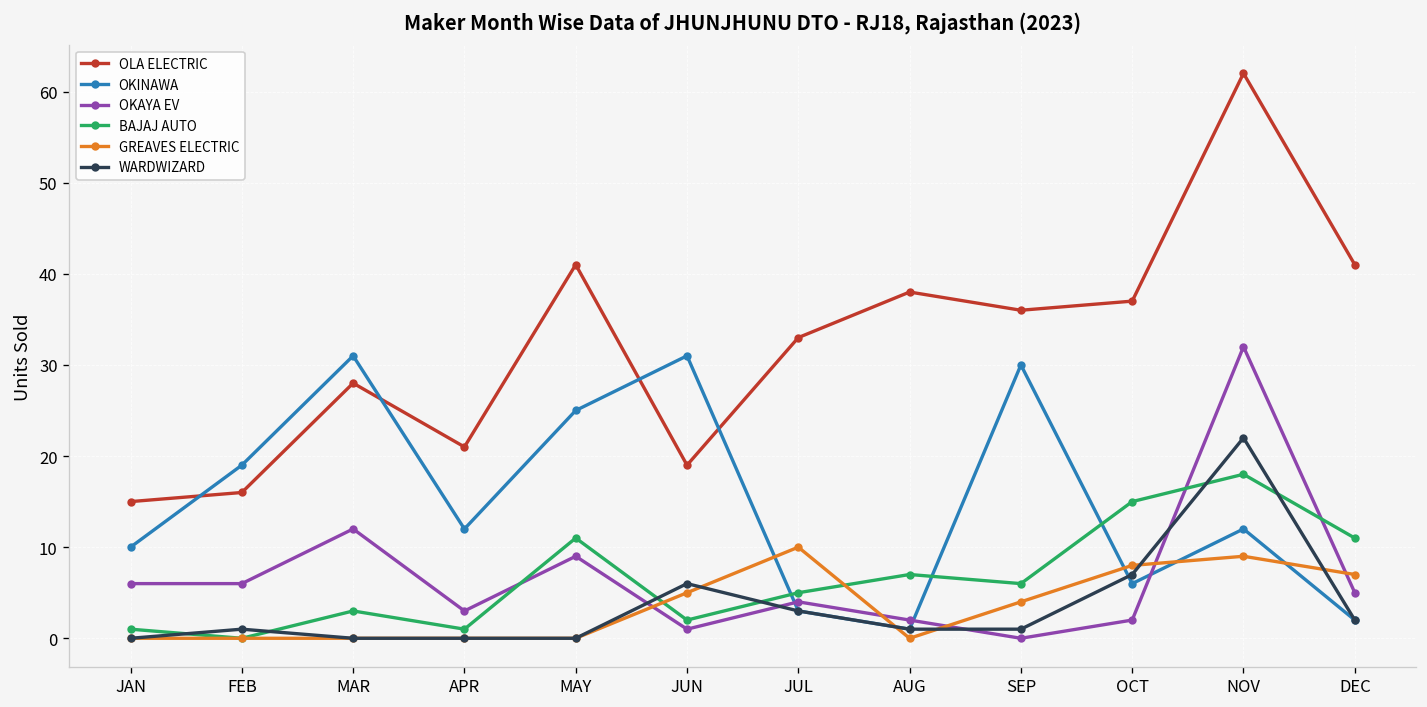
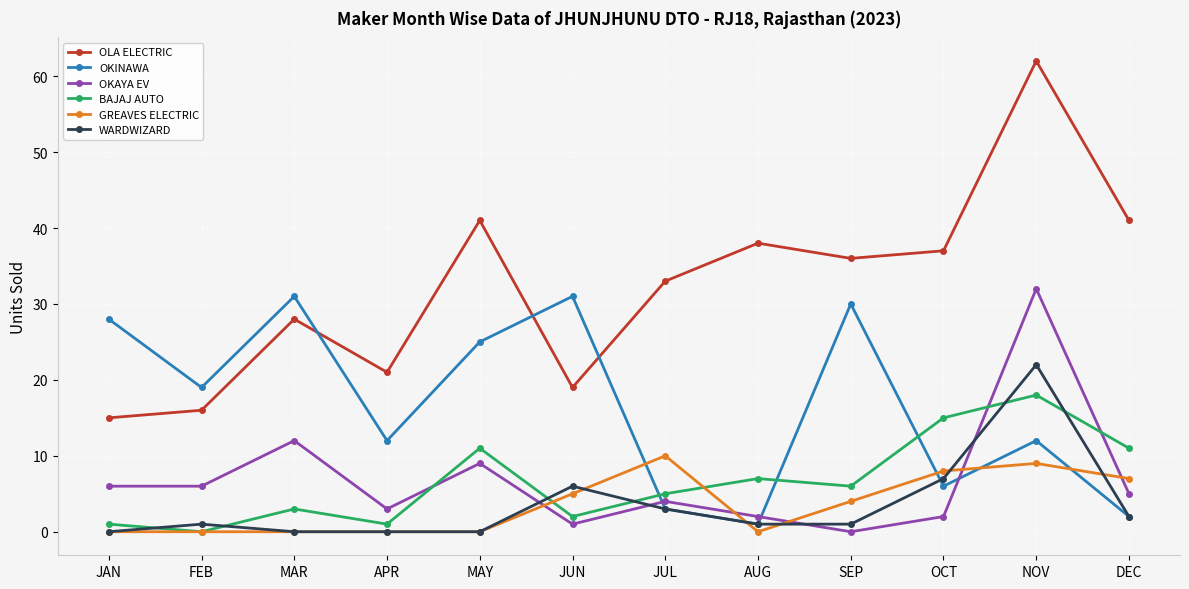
  {
    "OLA ELECTRIC": {
      "JAN": 15,
      "FEB": 16,
      "MAR": 28,
      "APR": 21,
      "MAY": 41,
      "JUN": 19,
      "JUL": 33,
      "AUG": 38,
      "SEP": 36,
      "OCT": 37,
      "NOV": 62,
      "DEC": 41
    },
    "OKINAWA": {
-     "JAN": 10,
+     "JAN": 28,
      "FEB": 19,
      "MAR": 31,
      "APR": 12,
      "MAY": 25,
      "JUN": 31,
      "SEP": 30,
      "OCT": 6,
      "NOV": 12
    },
    "OKAYA EV": {
      "JAN": 6,
      "FEB": 6,
      "MAR": 12,
      "APR": 3,
      "MAY": 9,
      "JUN": 1,
      "JUL": 4,
      "AUG": 2,
      "SEP": 0,
      "OCT": 2,
      "NOV": 32,
      "DEC": 5
    },
    "BAJAJ AUTO": {
      "JAN": 1,
      "MAR": 3,
      "APR": 1,
      "MAY": 11,
      "JUN": 2,
      "JUL": 5,
      "AUG": 7,
      "SEP": 6,
      "OCT": 15,
      "NOV": 18,
      "DEC": 11
    },
    "GREAVES ELECTRIC": {
      "JUN": 5,
      "JUL": 10,
      "AUG": 0,
      "SEP": 4,
      "OCT": 8,
      "NOV": 9,
      "DEC": 7
    },
    "WARDWIZARD": {
      "FEB": 1,
      "JUN": 6,
      "SEP": 1,
      "OCT": 7,
      "NOV": 22
    }
  }
